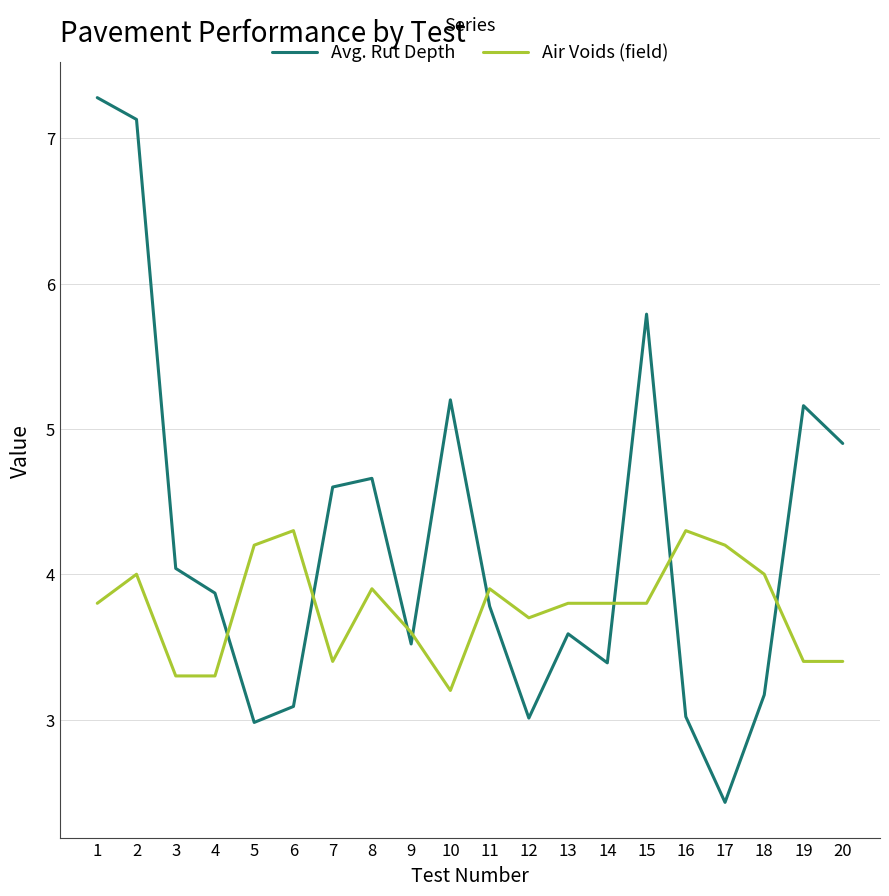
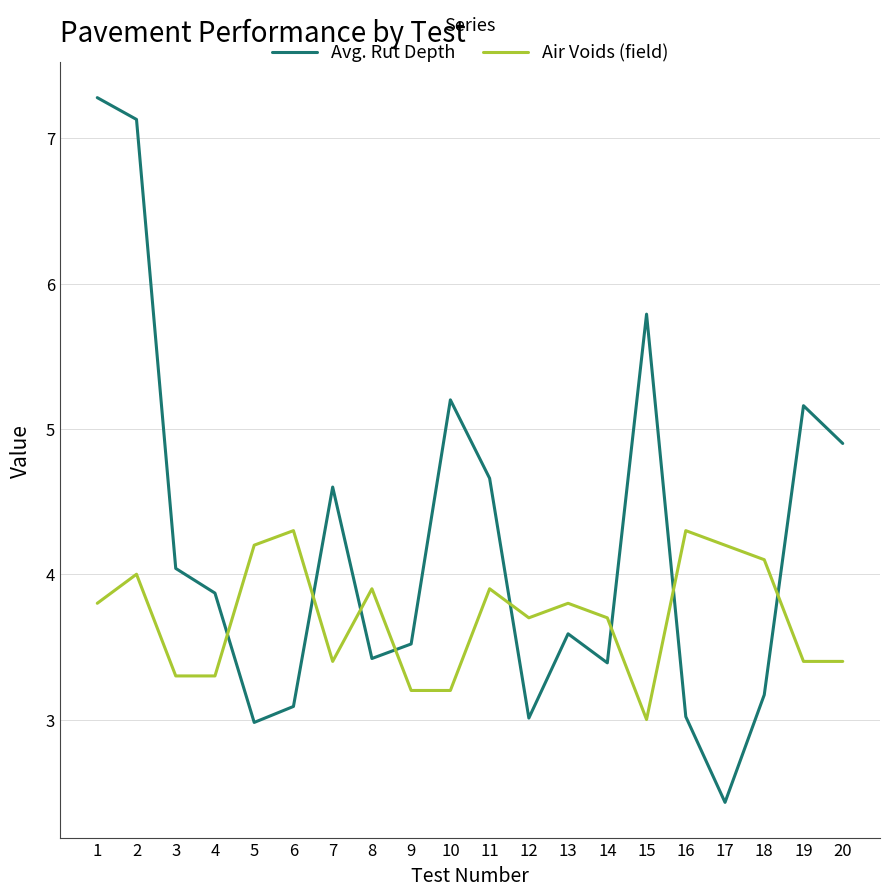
  {
    "Avg. Rut Depth": {
      "1": 7.28,
      "2": 7.13,
      "3": 4.04,
      "4": 3.87,
      "5": 2.98,
      "6": 3.09,
      "7": 4.60,
-     "8": 4.66,
+     "8": 3.42,
      "9": 3.52,
      "10": 5.20,
-     "11": 3.78,
+     "11": 4.66,
      "12": 3.01,
      "13": 3.59,
      "14": 3.39,
      "15": 5.79,
      "16": 3.02,
      "17": 2.43,
      "18": 3.17,
      "19": 5.16,
      "20": 4.90
    },
    "Air Voids (field)": {
      "1": 3.8,
      "2": 4.0,
      "3": 3.3,
      "4": 3.3,
      "5": 4.2,
      "6": 4.3,
      "7": 3.4,
      "8": 3.9,
-     "9": 3.6,
+     "9": 3.2,
      "10": 3.2,
      "11": 3.9,
      "12": 3.7,
      "13": 3.8,
-     "14": 3.8,
-     "15": 3.8,
+     "14": 3.7,
+     "15": 3.0,
      "16": 4.3,
      "17": 4.2,
-     "18": 4.0,
+     "18": 4.1,
      "19": 3.4,
      "20": 3.4
    }
  }
